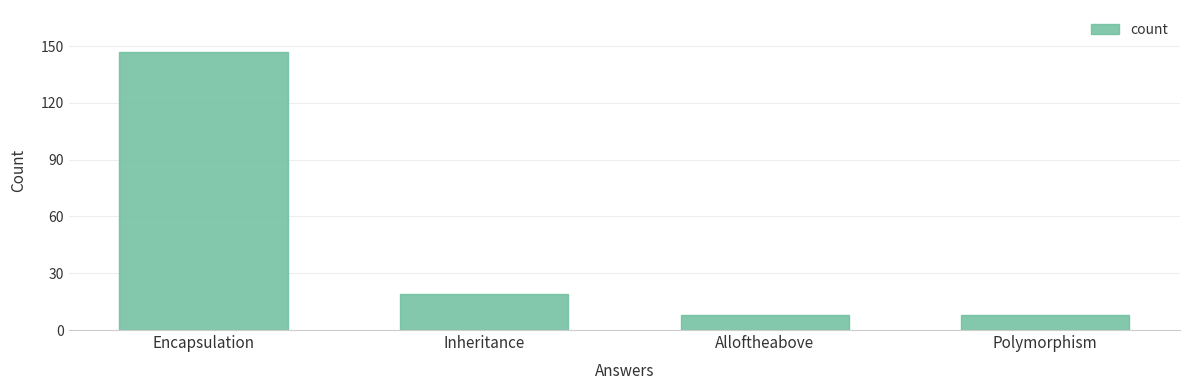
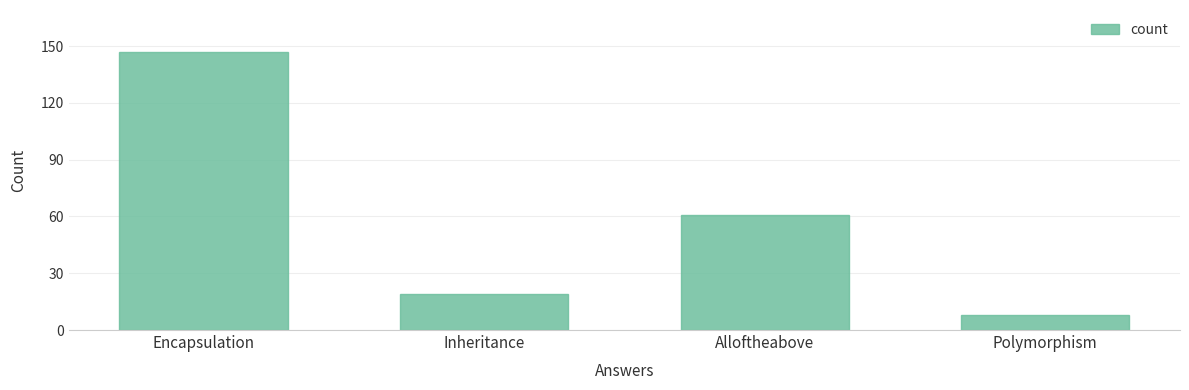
  {
    "Encapsulation": 147,
    "Inheritance": 19,
-   "Alloftheabove": 8,
+   "Alloftheabove": 61,
    "Polymorphism": 8
  }
